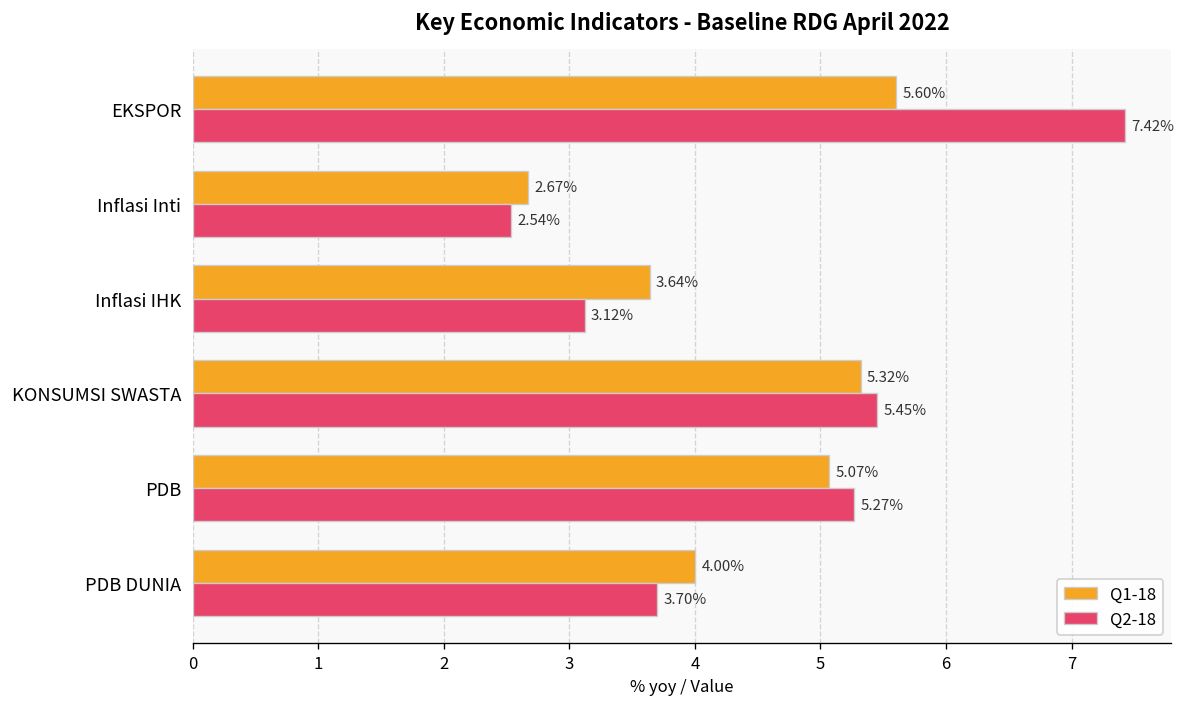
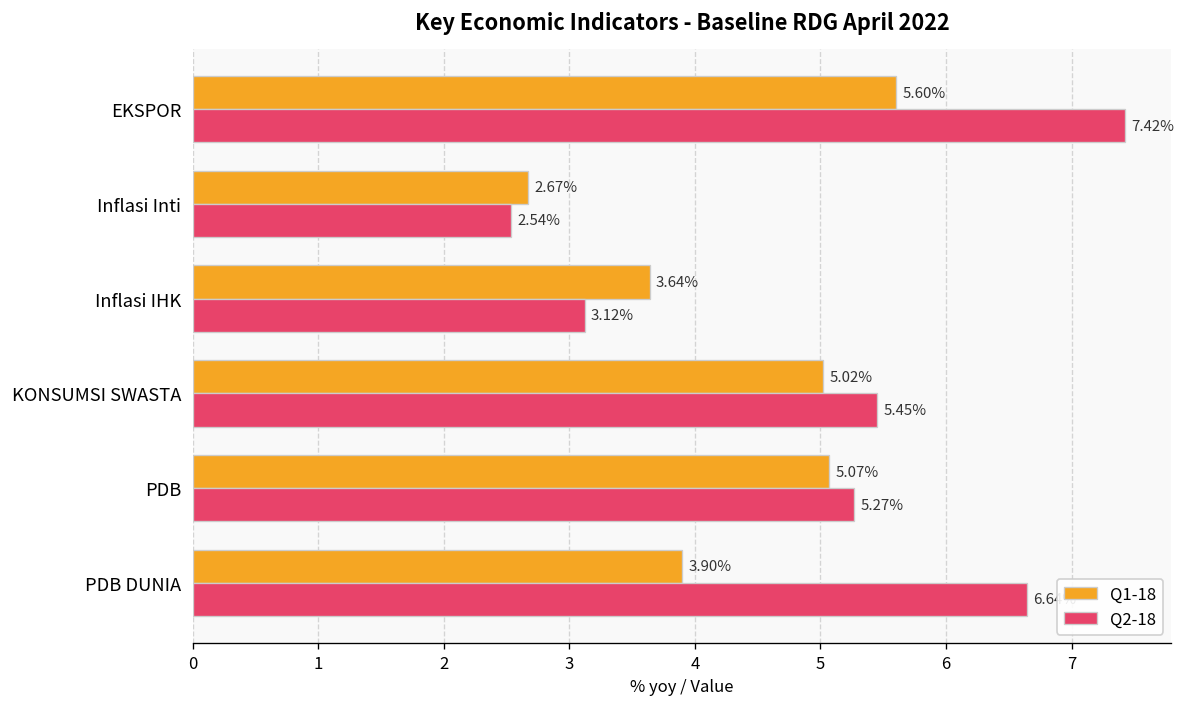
  {
    "Q1-18": {
      "EKSPOR": "5.60%",
      "Inflasi Inti": "2.67%",
      "Inflasi IHK": "3.64%",
-     "KONSUMSI SWASTA": "5.32%",
+     "KONSUMSI SWASTA": "5.02%",
      "PDB": "5.07%",
-     "PDB DUNIA": "4.00%"
+     "PDB DUNIA": "3.90%"
    },
    "Q2-18": {
-     "PDB DUNIA": "3.70"
+     "PDB DUNIA": "6.64"
    }
  }
